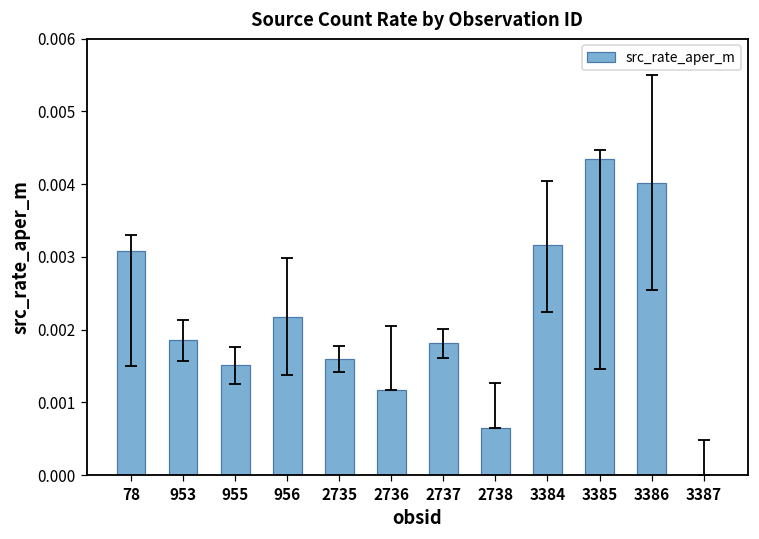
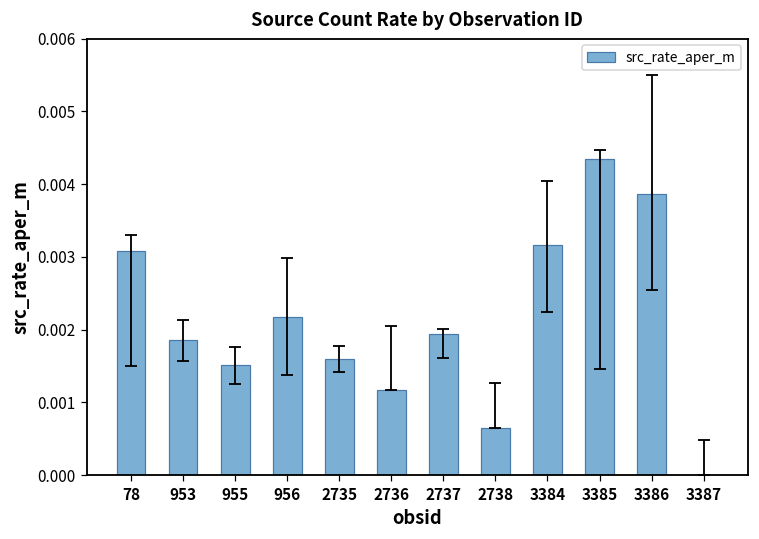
  {
    "src_rate_aper_m": {
      "78": 0.0031,
      "953": 0.0019,
      "955": 0.0015,
      "956": 0.0022,
      "2735": 0.0016,
      "2736": 0.0012,
-     "2737": 0.0018,
+     "2737": 0.0019,
      "2738": 0.0007,
      "3384": 0.0032,
      "3385": 0.0044,
-     "3386": 0.0040,
+     "3386": 0.0039,
      "3387": 0.0000
    }
  }
